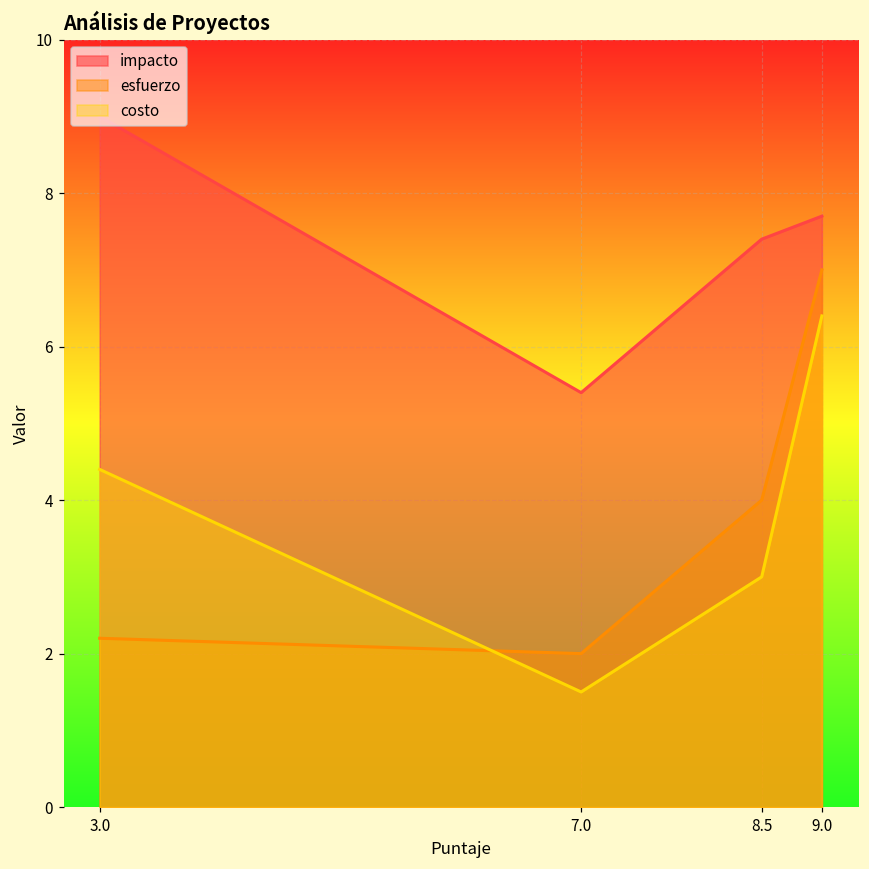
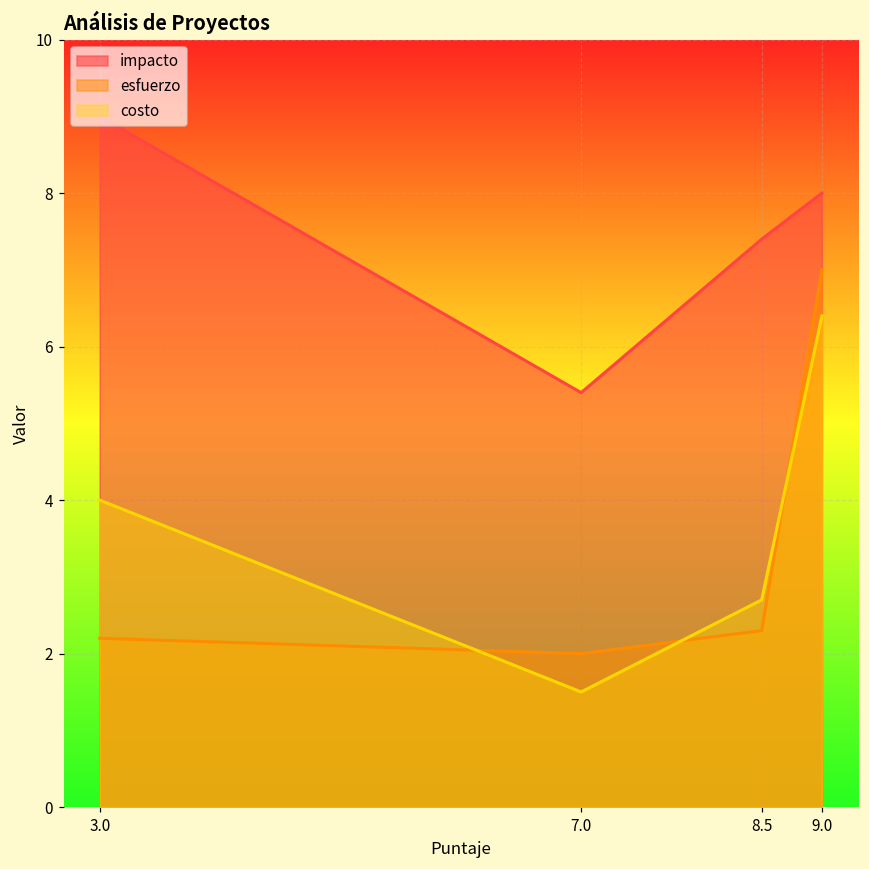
  {
    "impacto": {
      "7.0": 5.4,
      "8.5": 7.4,
-     "9.0": 7.7
+     "9.0": 8.0
    },
    "esfuerzo": {
      "3.0": 2.2,
      "7.0": 2.0,
-     "8.5": 4.0,
+     "8.5": 2.3,
      "9.0": 7.0
    },
    "costo": {
-     "3.0": 4.4,
+     "3.0": 4.0,
      "7.0": 1.5,
-     "8.5": 3.0,
+     "8.5": 2.7,
      "9.0": 6.4
    }
  }
